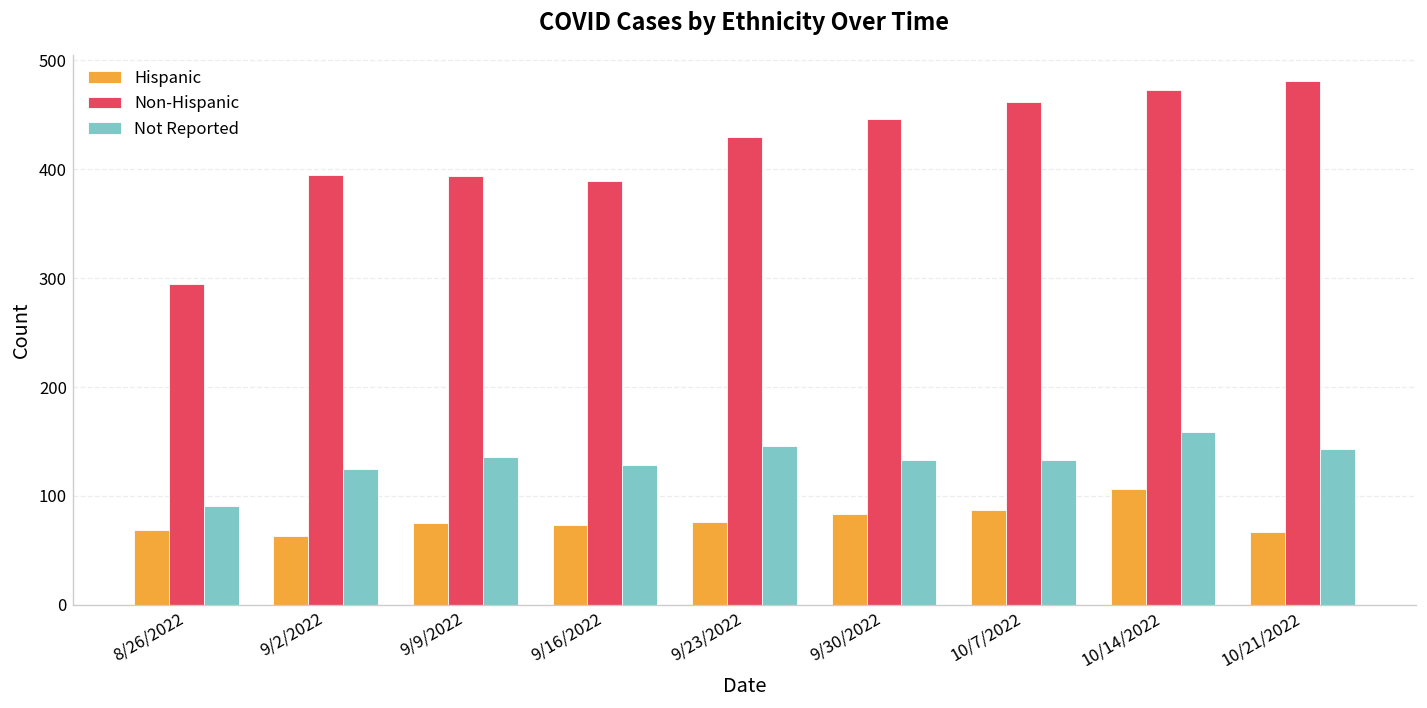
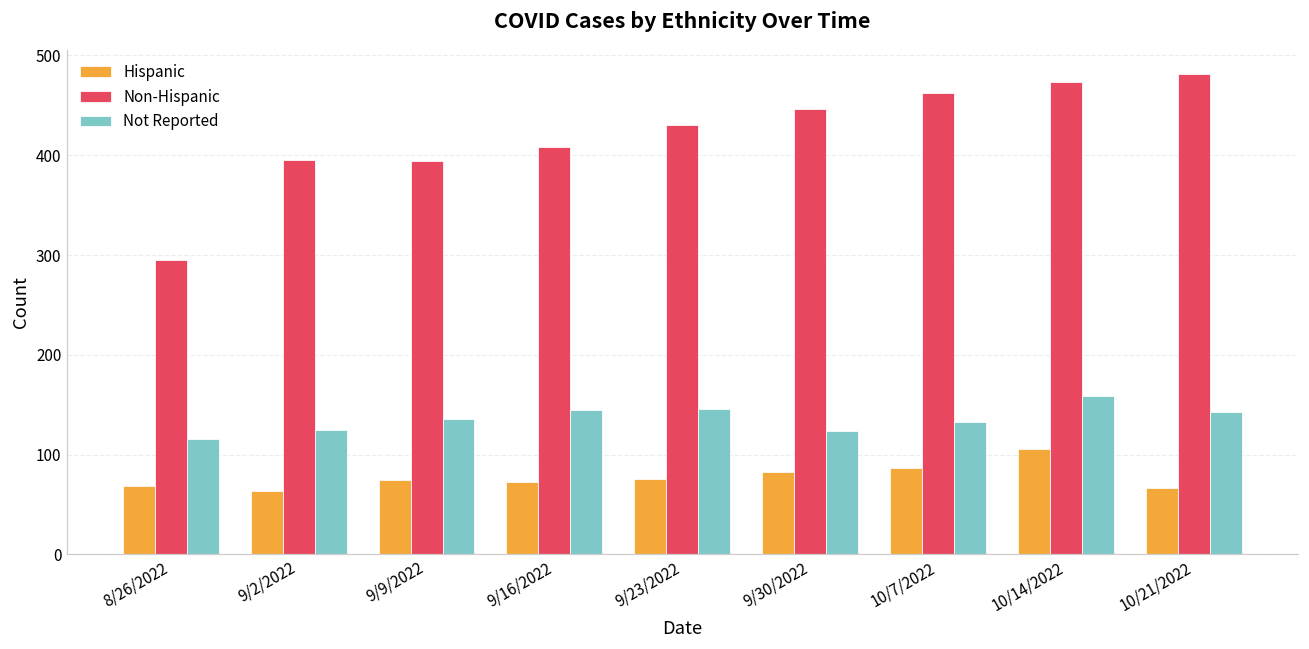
  {
    "Hispanic": {
      "8/26/2022": 70,
      "9/2/2022": 60,
      "9/9/2022": 80,
      "9/16/2022": 70,
      "9/23/2022": 80,
      "9/30/2022": 80,
      "10/7/2022": 90,
      "10/14/2022": 110,
      "10/21/2022": 70
    },
    "Non-Hispanic": {
      "8/26/2022": 300,
      "9/2/2022": 400,
      "9/9/2022": 390,
-     "9/16/2022": 390,
+     "9/16/2022": 410,
      "9/23/2022": 430,
      "9/30/2022": 450,
      "10/7/2022": 460,
      "10/14/2022": 470,
      "10/21/2022": 480
    },
    "Not Reported": {
-     "8/26/2022": 90,
+     "8/26/2022": 120,
      "9/2/2022": 130,
      "9/9/2022": 140,
-     "9/16/2022": 130,
+     "9/16/2022": 150,
      "9/23/2022": 150,
-     "9/30/2022": 130,
+     "9/30/2022": 120,
      "10/7/2022": 130,
      "10/14/2022": 160,
      "10/21/2022": 140
    }
  }
